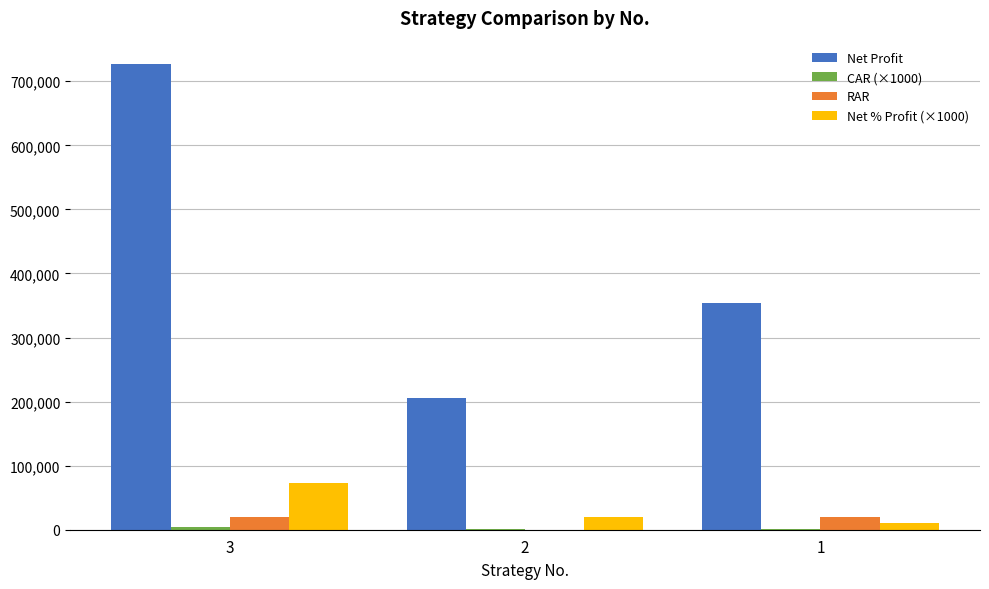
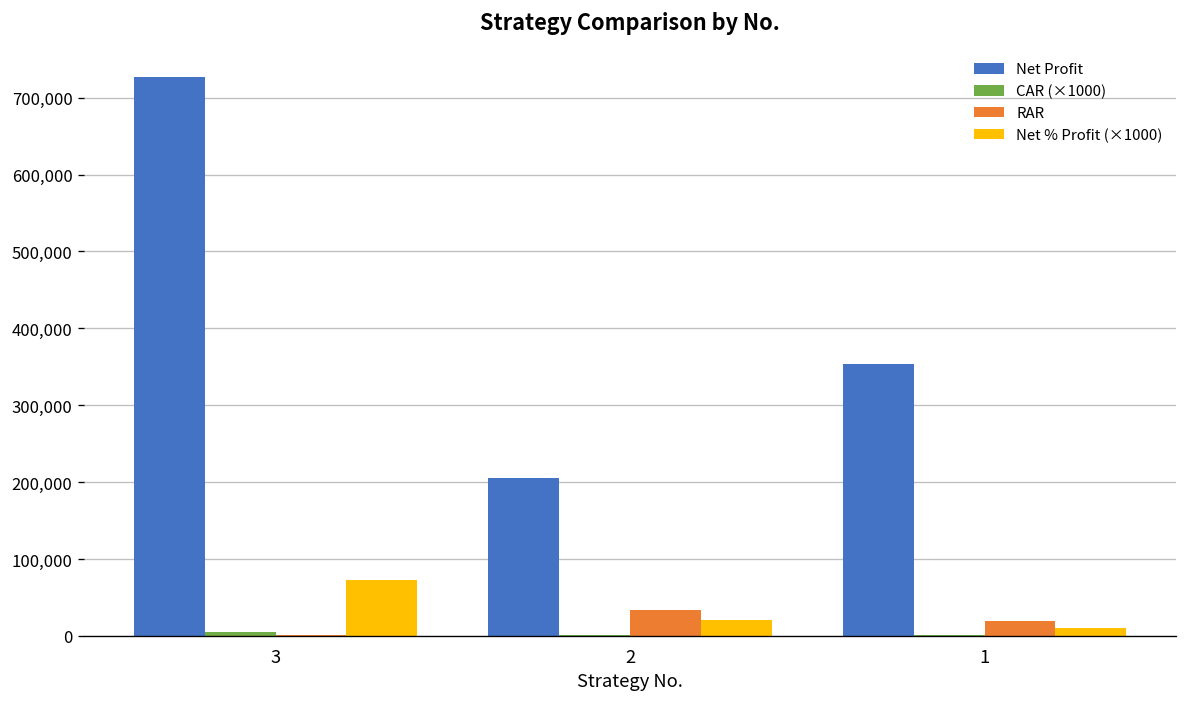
  {
    "Net Profit": {
      "3": "730,000",
      "2": "210,000",
      "1": "350,000"
    },
    "CAR (×1000)": {
      "3": "0"
    },
    "RAR": {
-     "3": "20,000",
-     "2": "0",
+     "3": "0",
+     "2": "30,000",
      "1": "20,000"
    },
    "Net % Profit (×1000)": {
      "3": "70,000",
      "2": "20,000",
      "1": "10,000"
    }
  }
